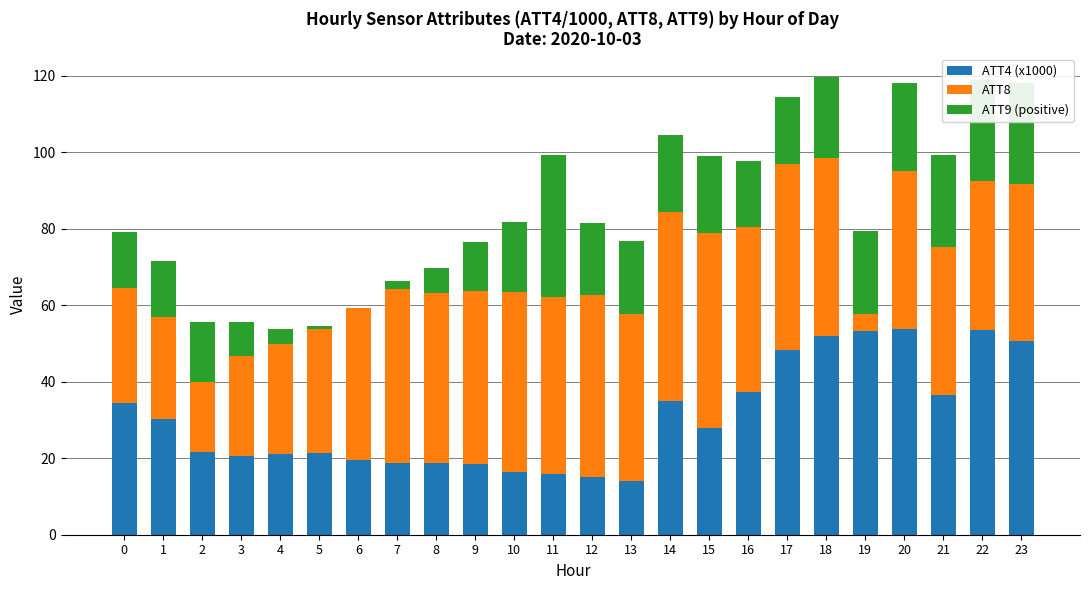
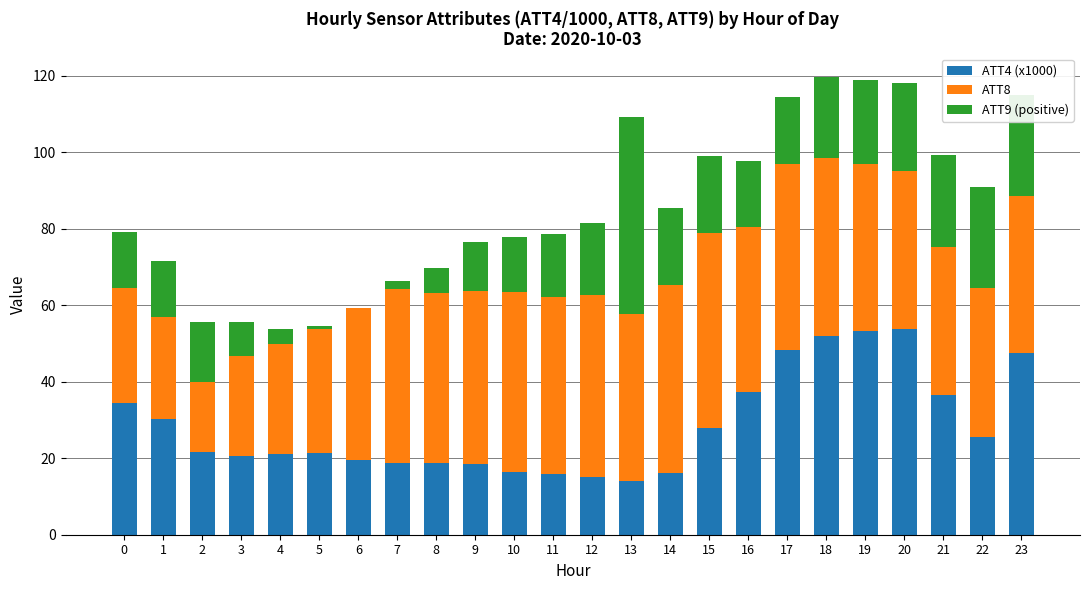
  {
    "ATT4 (x1000)": {
      "0": 34,
      "1": 30,
      "2": 22,
      "3": 21,
      "4": 21,
      "5": 21,
      "6": 20,
      "7": 19,
      "8": 19,
      "9": 19,
      "10": 17,
      "11": 16,
      "12": 15,
      "13": 14,
-     "14": 35,
+     "14": 16,
      "15": 28,
      "16": 37,
      "17": 48,
      "18": 52,
      "19": 53,
      "20": 54,
      "21": 36,
-     "22": 54,
-     "23": 51
+     "22": 25,
+     "23": 47
    },
    "ATT8": {
      "0": 30,
      "1": 27,
      "2": 18,
      "3": 26,
      "4": 29,
      "5": 33,
      "6": 40,
      "7": 45,
      "8": 45,
      "9": 45,
      "10": 47,
      "11": 46,
      "12": 48,
      "13": 44,
      "14": 49,
      "15": 51,
      "16": 43,
      "17": 49,
      "18": 47,
-     "19": 4,
+     "19": 44,
      "20": 42,
      "21": 39,
      "22": 39,
      "23": 41
    },
    "ATT9 (positive)": {
      "0": 15,
      "1": 15,
      "2": 16,
      "3": 9,
      "4": 4,
      "5": 1,
      "6": 0,
      "7": 2,
      "8": 7,
      "9": 13,
-     "10": 18,
-     "11": 37,
+     "10": 15,
+     "11": 16,
      "12": 19,
-     "13": 19,
+     "13": 51,
      "14": 20,
      "15": 20,
      "16": 17,
      "17": 18,
      "18": 21,
      "19": 22,
      "20": 23,
      "21": 24
    }
  }
